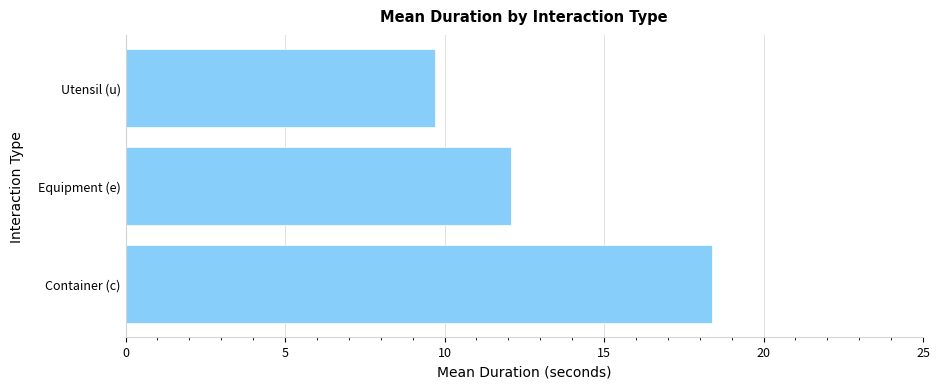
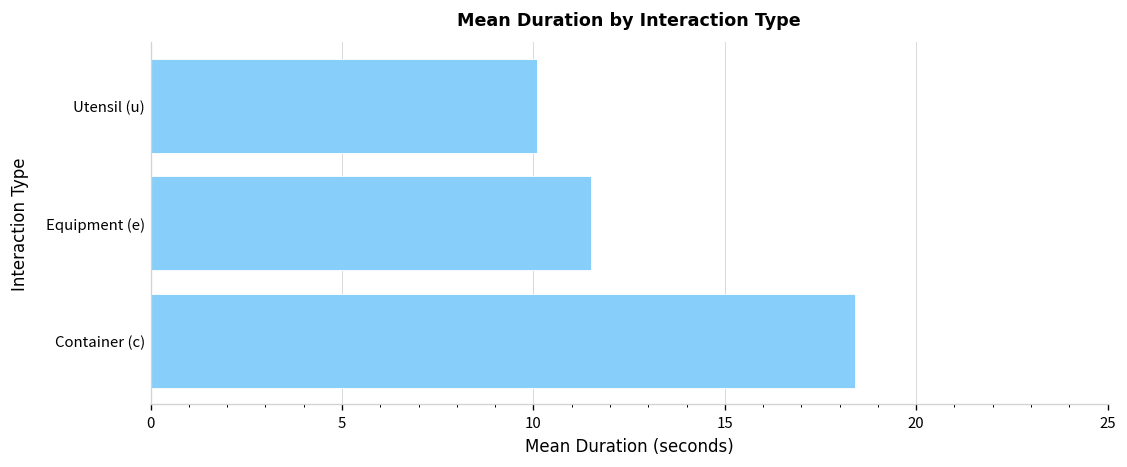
  {
-   "Utensil (u)": 9.7,
-   "Equipment (e)": 12.1,
+   "Utensil (u)": 10.1,
+   "Equipment (e)": 11.5,
    "Container (c)": 18.4
  }
